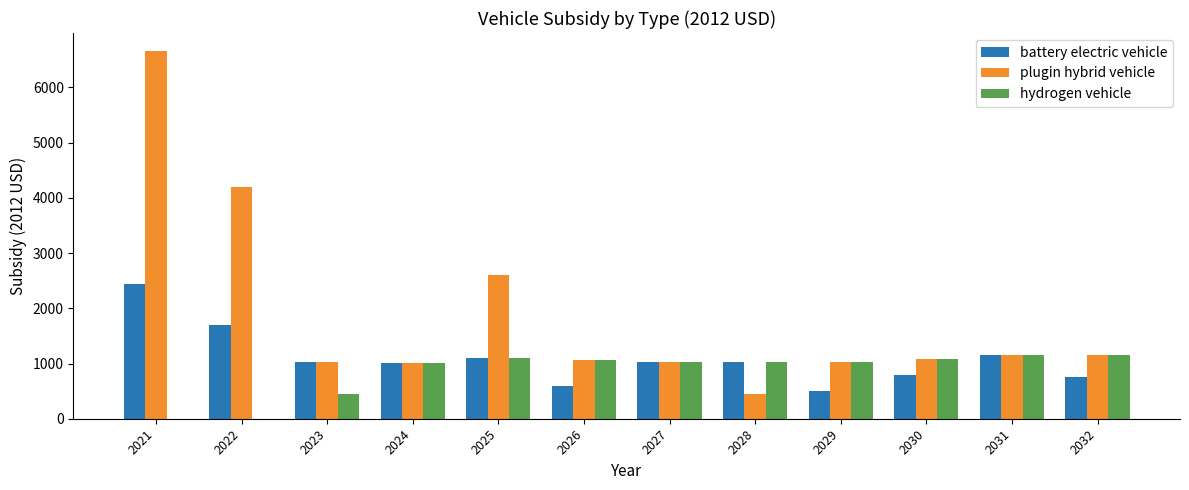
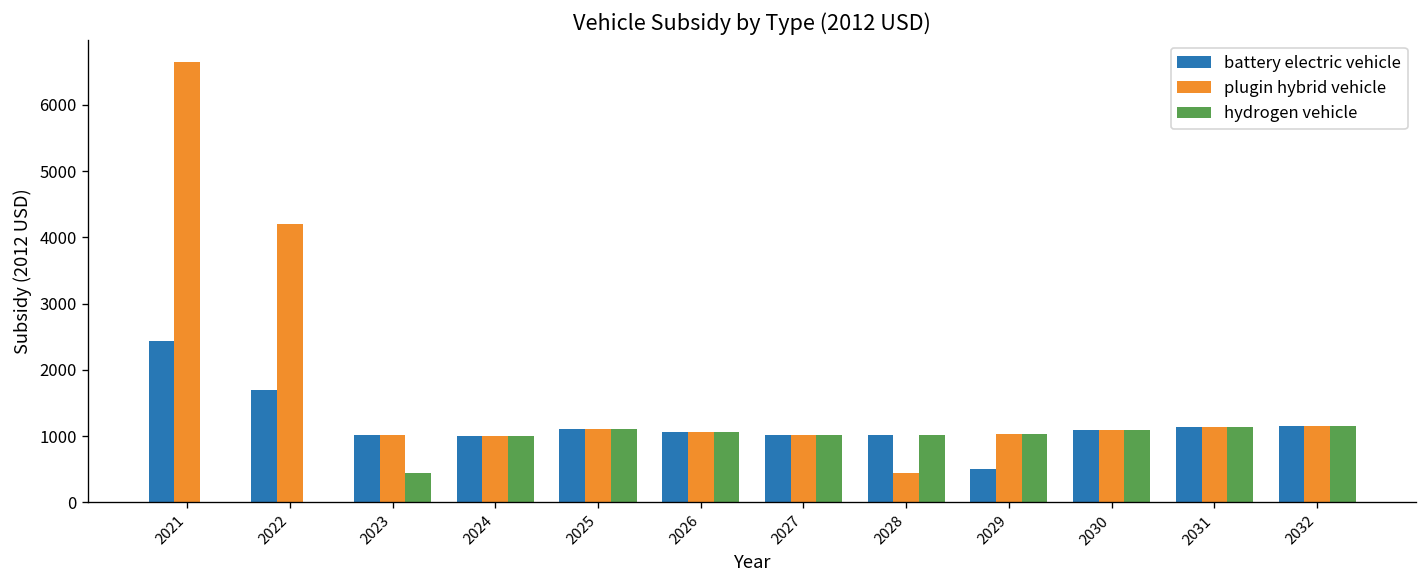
  {
    "battery electric vehicle": {
      "2021": 2400,
      "2022": 1700,
      "2023": 1000,
      "2024": 1000,
      "2025": 1100,
-     "2026": 600,
+     "2026": 1100,
      "2027": 1000,
      "2028": 1000,
      "2029": 500,
-     "2030": 800,
+     "2030": 1100,
      "2031": 1100,
-     "2032": 800
+     "2032": 1200
    },
    "plugin hybrid vehicle": {
      "2021": 6700,
      "2022": 4200,
      "2023": 1000,
      "2024": 1000,
-     "2025": 2600,
+     "2025": 1100,
      "2026": 1100,
      "2027": 1000,
      "2028": 400,
      "2029": 1000,
      "2030": 1100,
      "2031": 1100,
      "2032": 1200
    },
    "hydrogen vehicle": {
      "2021": 0,
      "2022": 0,
      "2023": 400,
      "2024": 1000,
      "2025": 1100,
      "2026": 1100,
      "2027": 1000,
      "2028": 1000,
      "2029": 1000,
      "2030": 1100,
      "2031": 1100,
      "2032": 1200
    }
  }
